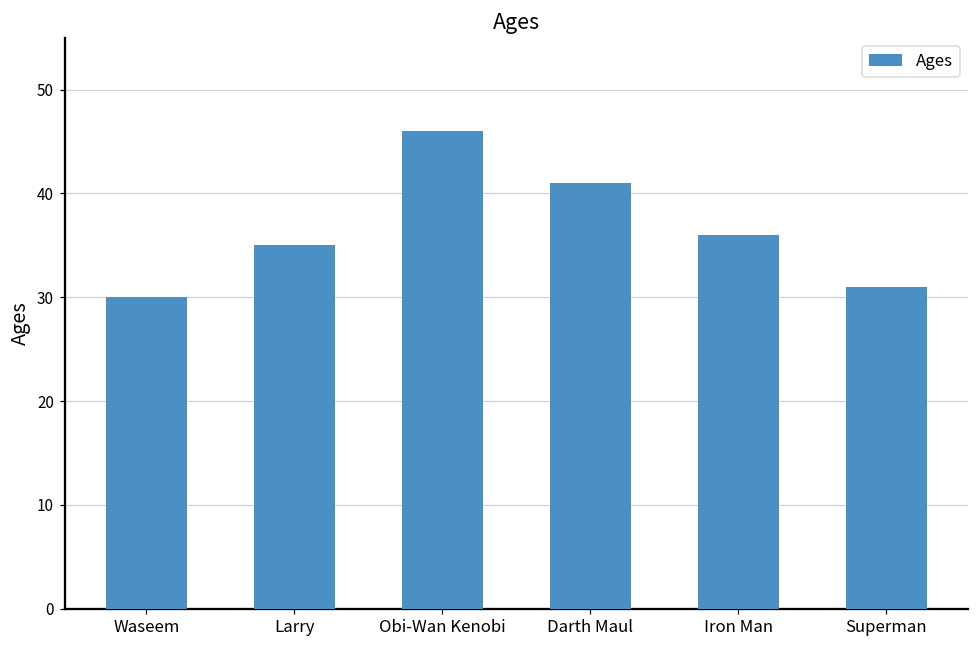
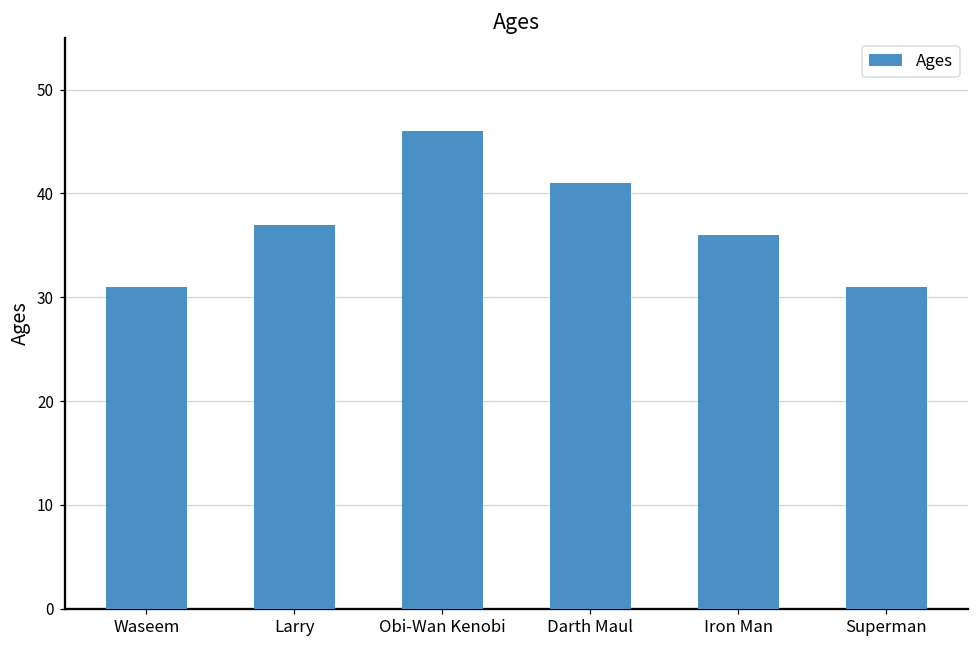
  {
-   "Waseem": 30,
-   "Larry": 35,
+   "Waseem": 31,
+   "Larry": 37,
    "Obi-Wan Kenobi": 46,
    "Darth Maul": 41,
    "Iron Man": 36,
    "Superman": 31
  }
